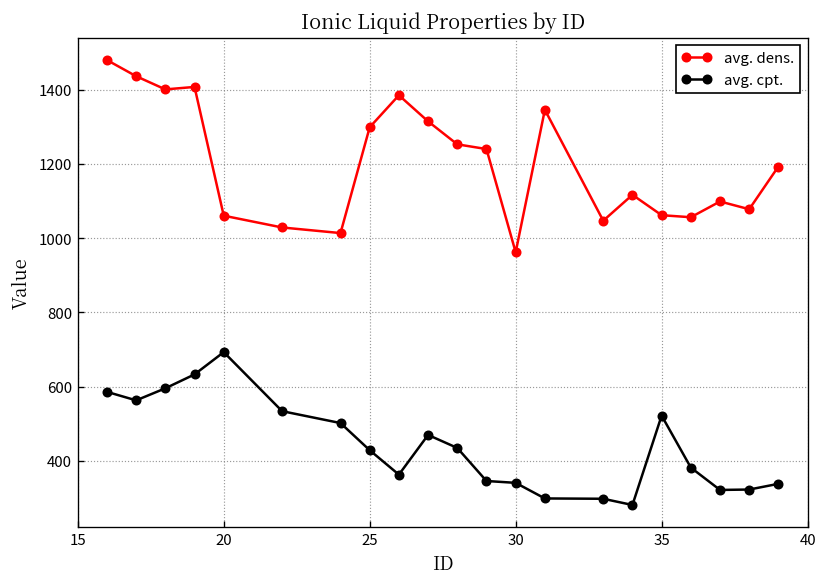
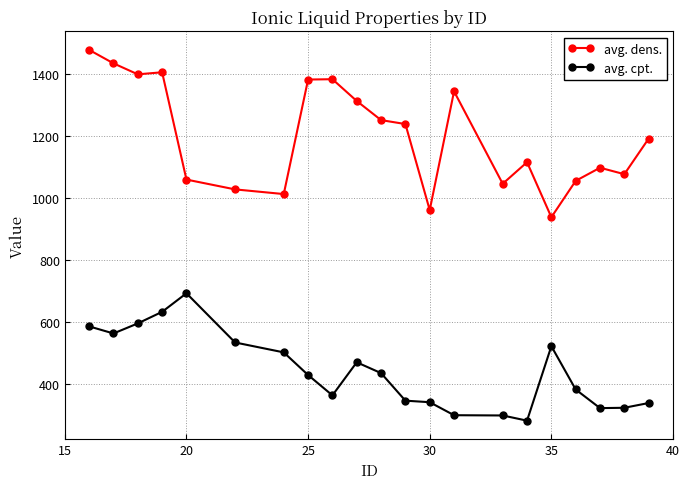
  {
    "avg. dens.": {
      "20": 1060,
-     "25": 1300,
+     "25": 1380,
      "30": 960,
-     "35": 1060
+     "35": 940
    },
    "avg. cpt.": {
      "20": 690,
      "25": 430,
      "30": 340,
      "35": 520
    }
  }
